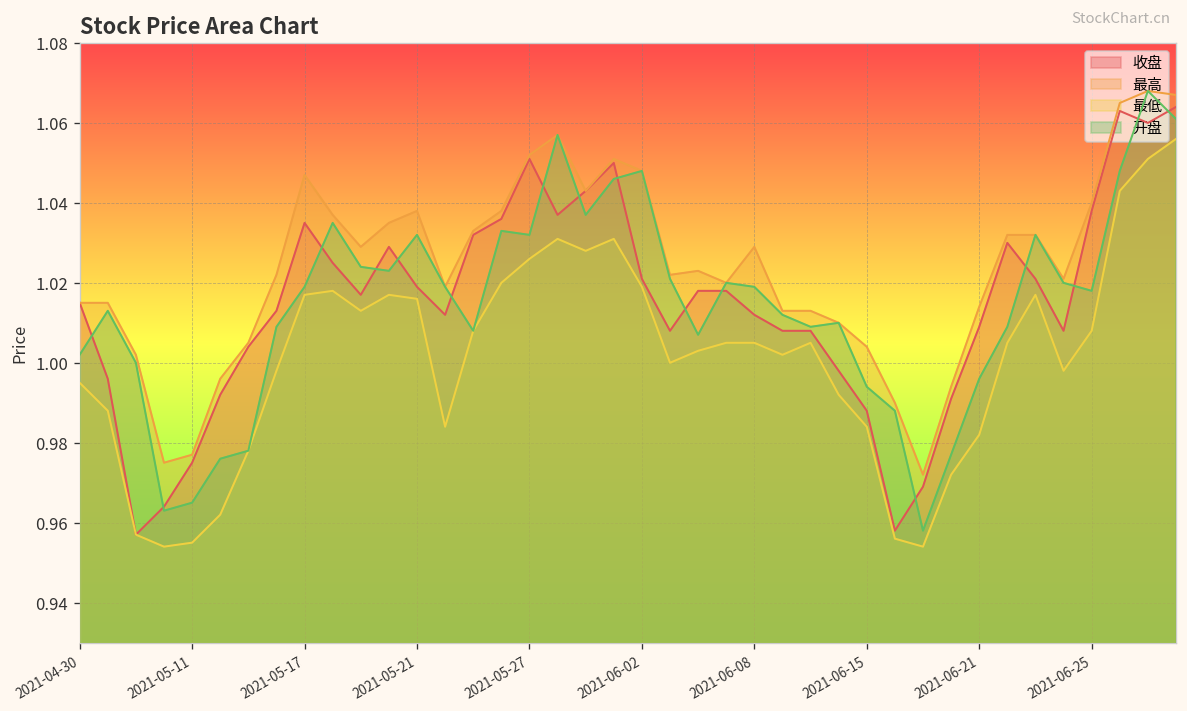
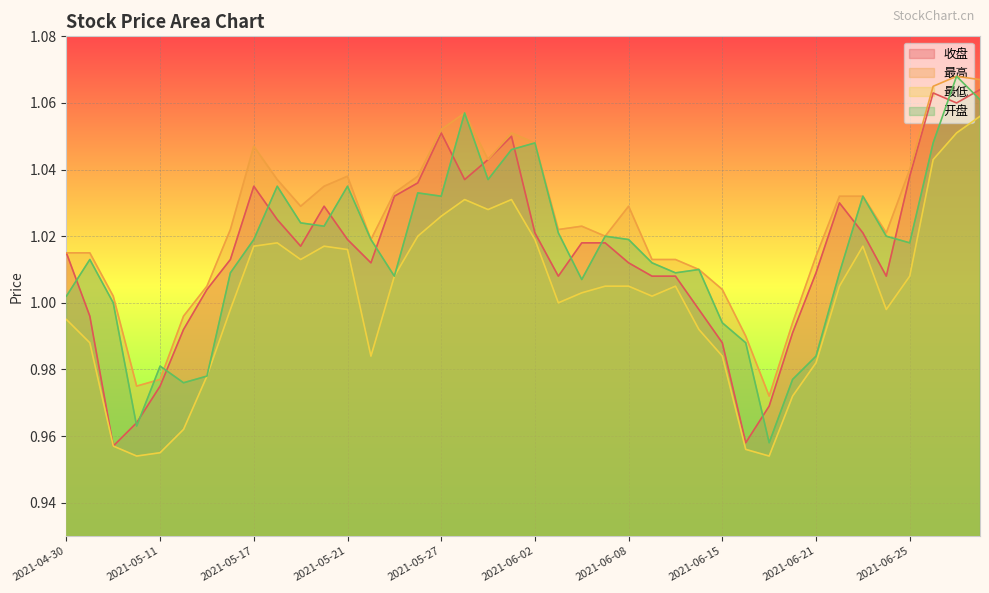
  {
    "开盘": {
      "2021-04-30": 1.002,
-     "2021-05-11": 0.965,
+     "2021-05-11": 0.981,
      "2021-05-17": 1.019,
-     "2021-05-21": 1.032,
+     "2021-05-21": 1.035,
      "2021-05-27": 1.032,
      "2021-06-08": 1.019,
      "2021-06-15": 0.994,
-     "2021-06-21": 0.996,
+     "2021-06-21": 0.984,
      "2021-06-25": 1.018
    }
  }
